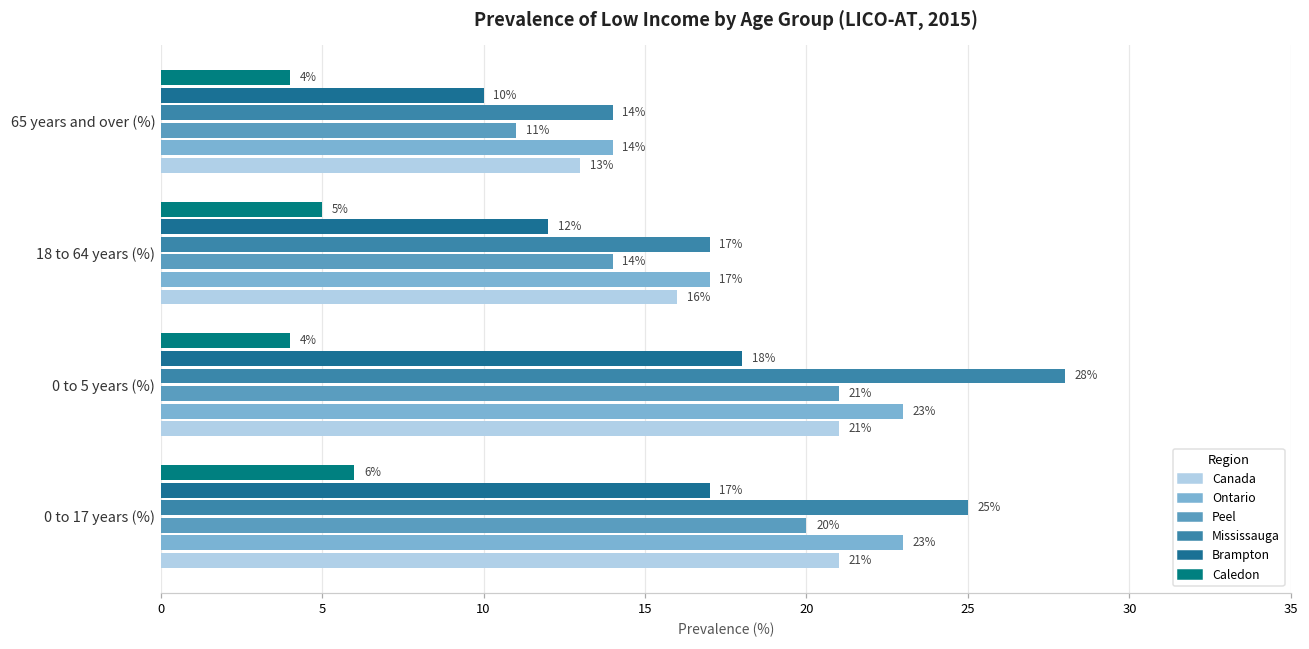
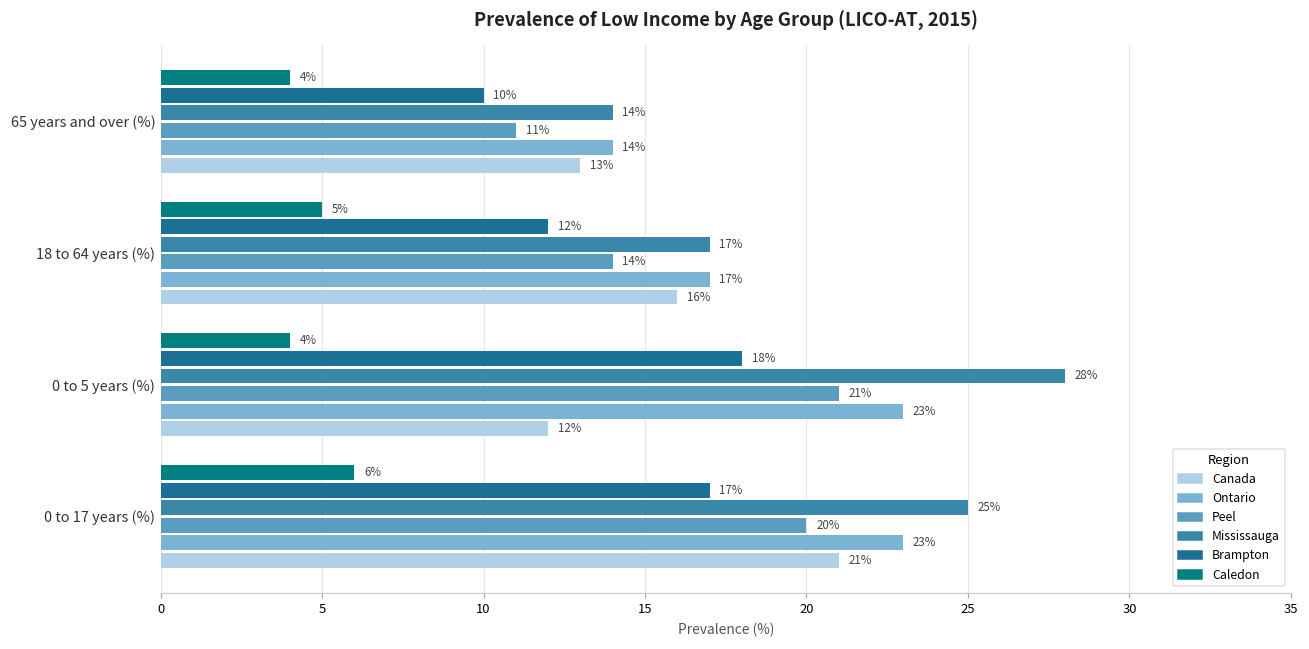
  {
    "Canada": {
      "65 years and over (%)": "13%",
      "18 to 64 years (%)": "16%",
-     "0 to 5 years (%)": "21%",
+     "0 to 5 years (%)": "12%",
      "0 to 17 years (%)": "21%"
    }
  }
